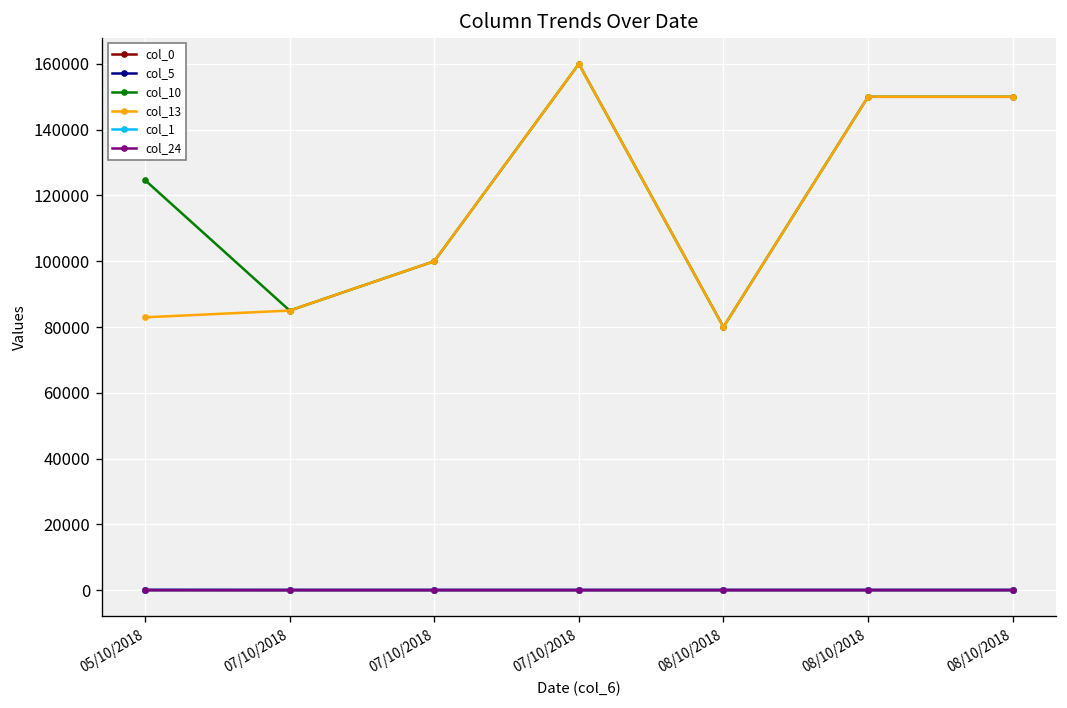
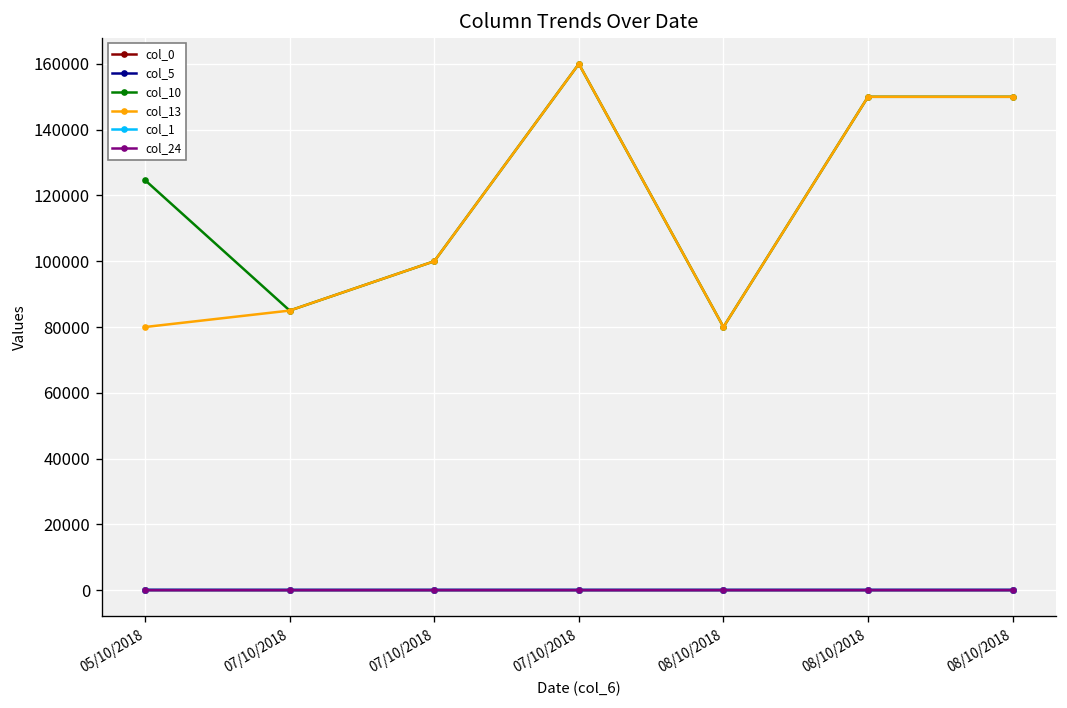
  {
    "col_24": {
      "05/10/2018": 0
    },
    "col_10": {
      "05/10/2018": 125000
    },
    "col_13": {
-     "05/10/2018": 83000
+     "05/10/2018": 80000
    }
  }
